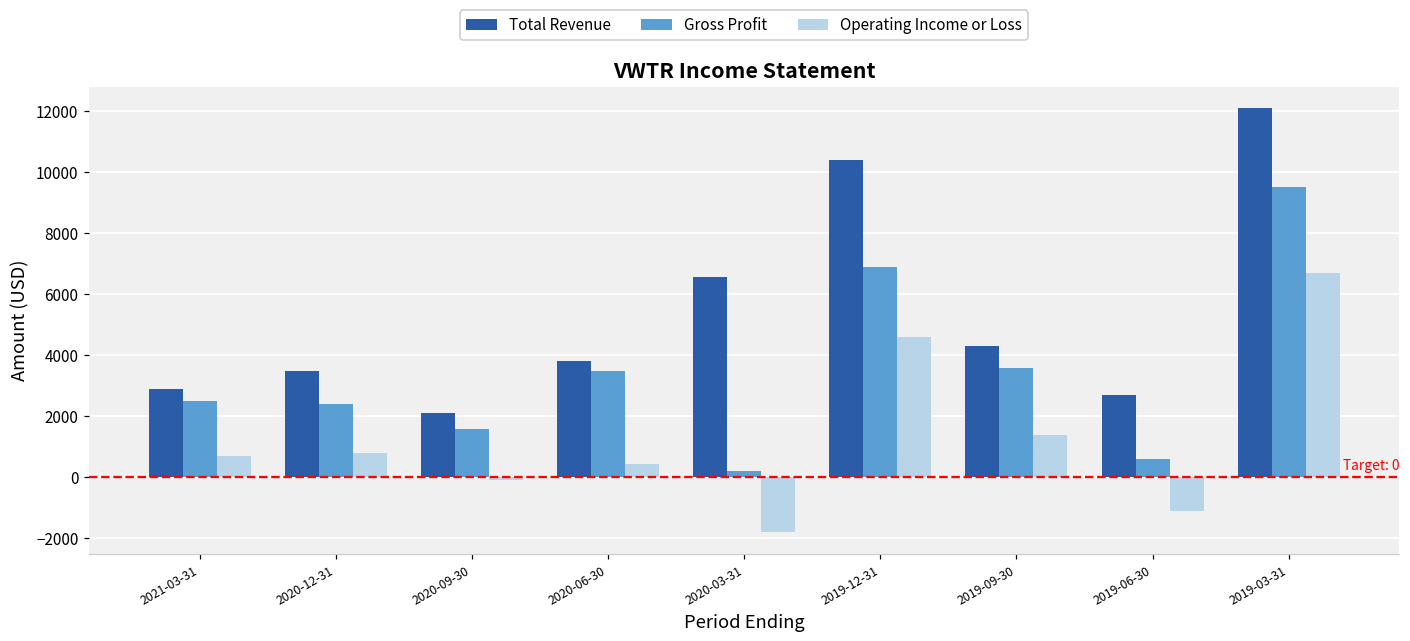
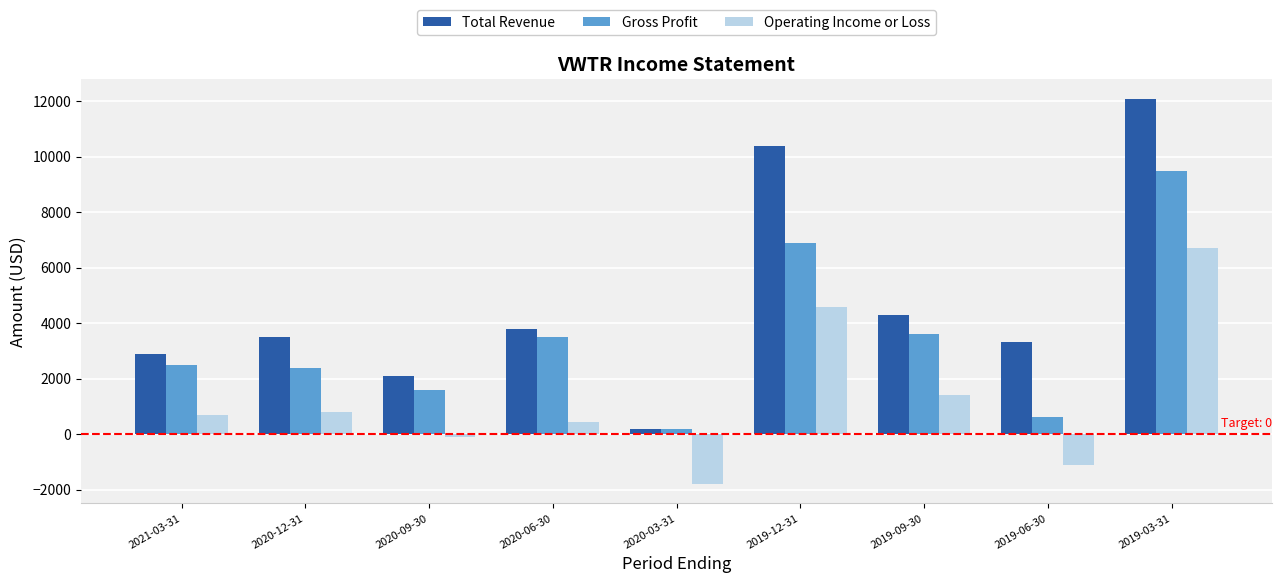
  {
    "Total Revenue": {
      "2021-03-31": 2900,
      "2020-12-31": 3500,
      "2020-09-30": 2100,
      "2020-06-30": 3800,
-     "2020-03-31": 6600,
+     "2020-03-31": 200,
      "2019-12-31": 10400,
      "2019-09-30": 4300,
-     "2019-06-30": 2700,
+     "2019-06-30": 3300,
      "2019-03-31": 12100
    },
    "Gross Profit": {
      "2021-03-31": 2500,
      "2020-12-31": 2400,
      "2020-09-30": 1600,
      "2020-06-30": 3500,
      "2020-03-31": 200,
      "2019-12-31": 6900,
      "2019-09-30": 3600,
      "2019-06-30": 600,
      "2019-03-31": 9500
    },
    "Operating Income or Loss": {
      "2021-03-31": 700,
      "2020-12-31": 800,
      "2020-09-30": -100,
      "2020-06-30": 400,
      "2020-03-31": -1800,
      "2019-12-31": 4600,
      "2019-09-30": 1400,
      "2019-06-30": -1100,
      "2019-03-31": 6700
    }
  }
